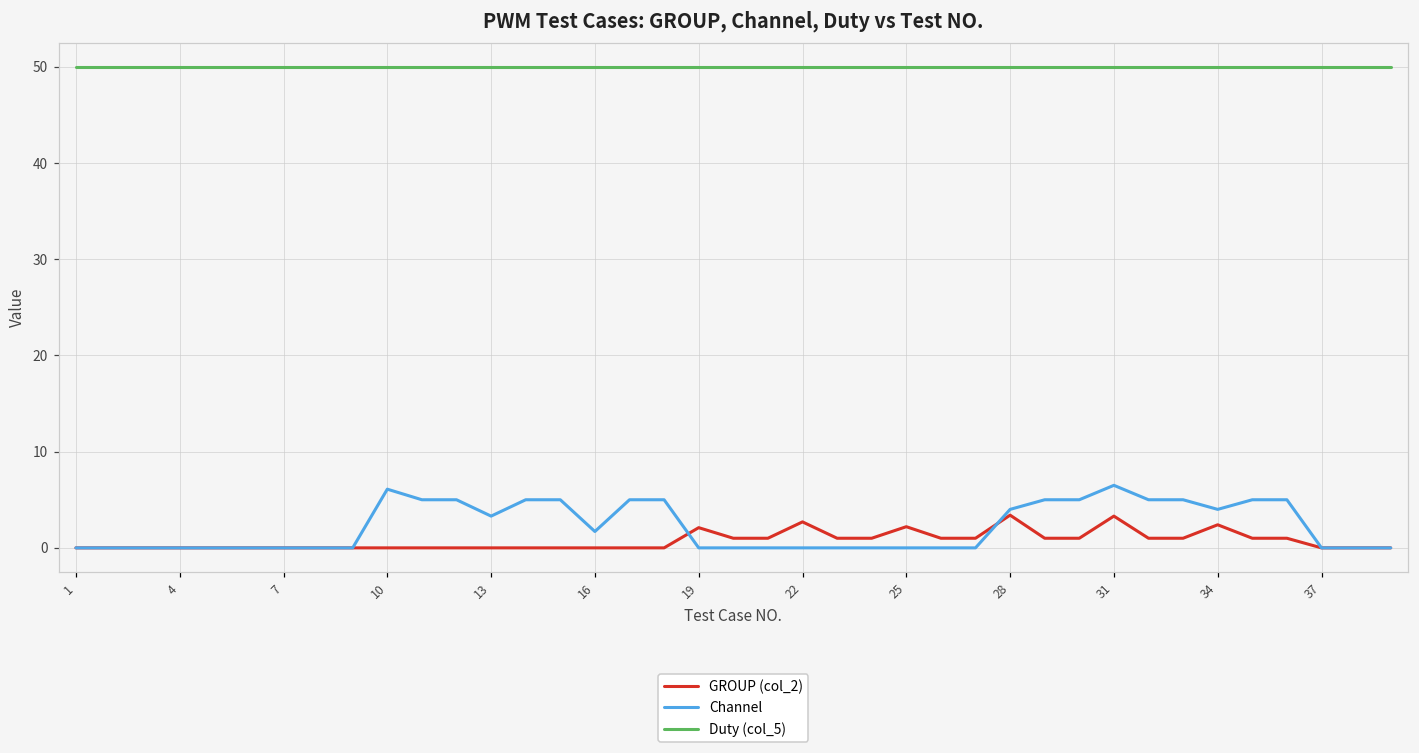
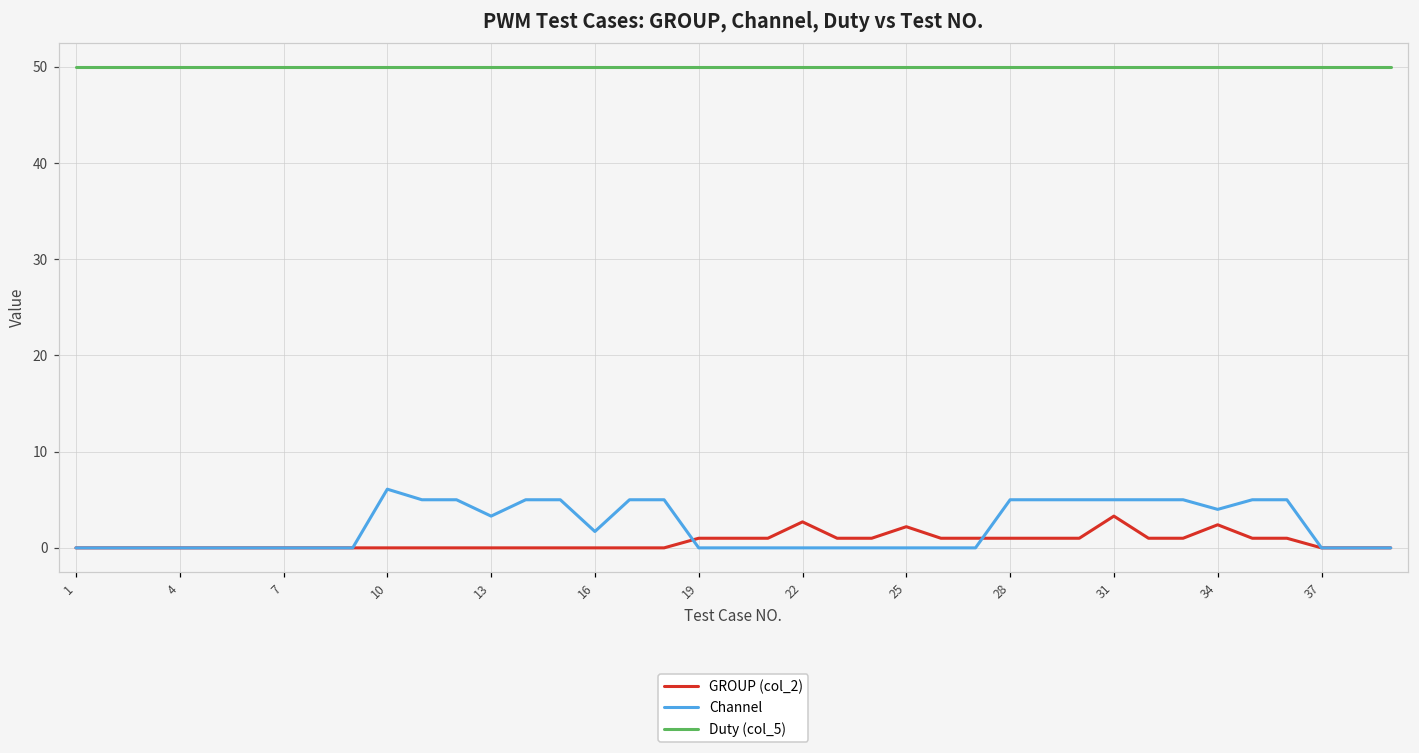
  {
    "GROUP (col_2)": {
      "10": 0,
      "13": 0,
      "16": 0,
-     "19": 2,
+     "19": 1,
      "22": 3,
      "25": 2,
-     "28": 3,
+     "28": 1,
      "31": 3,
      "34": 2
    },
    "Channel": {
      "10": 6,
      "13": 3,
      "16": 2,
      "19": 0,
      "22": 0,
      "25": 0,
-     "28": 4,
-     "31": 7,
+     "28": 5,
+     "31": 5,
      "34": 4
    },
    "Duty (col_5)": {
      "1": 50,
      "4": 50,
      "7": 50,
      "10": 50,
      "13": 50,
      "16": 50,
      "19": 50,
      "22": 50,
      "25": 50,
      "28": 50,
      "31": 50,
      "34": 50,
      "37": 50
    }
  }
